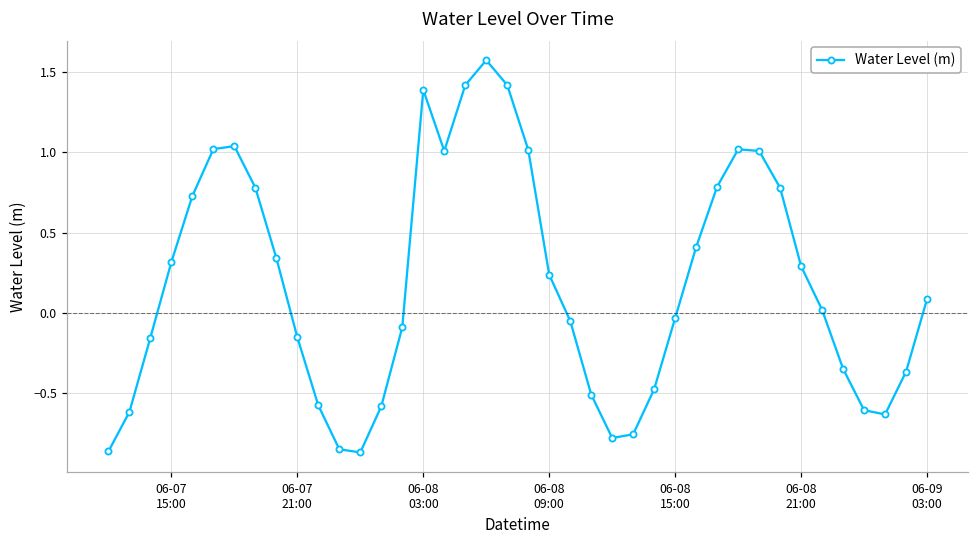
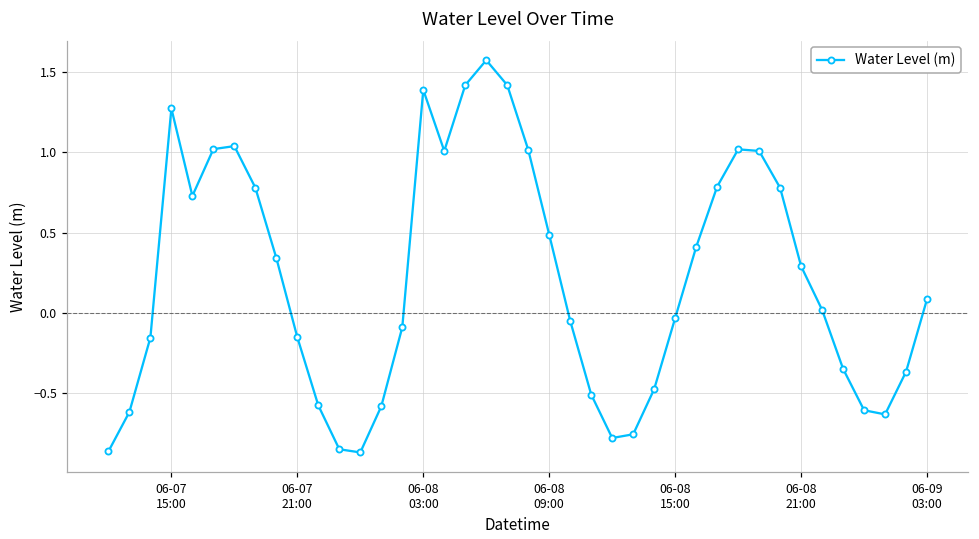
  {
-   "06-07 15:00": 0.32,
+   "06-07 15:00": 1.27,
    "06-07 21:00": -0.15,
    "06-08 03:00": 1.39,
-   "06-08 09:00": 0.24,
+   "06-08 09:00": 0.49,
    "06-08 15:00": -0.03,
    "06-08 21:00": 0.29,
    "06-09 03:00": 0.09
  }
